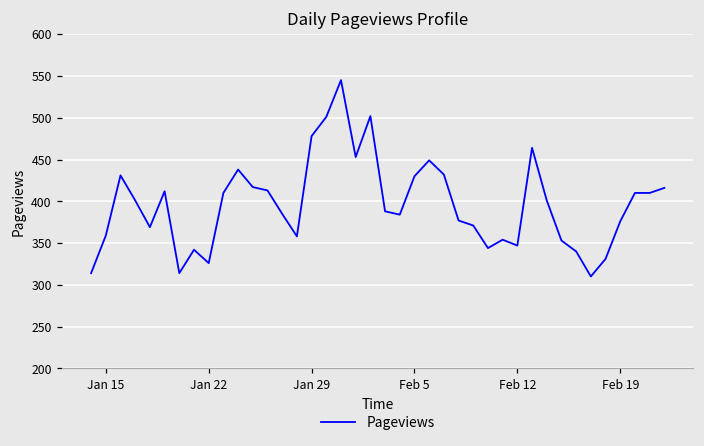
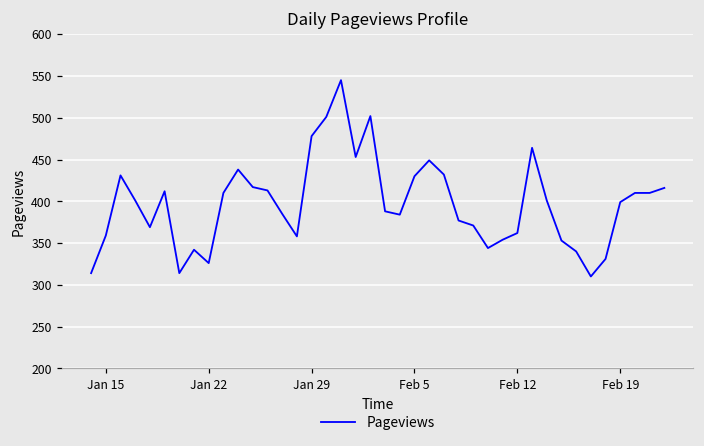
  {
    "Jan 15": 360,
    "Jan 22": 330,
    "Jan 29": 480,
    "Feb 5": 430,
-   "Feb 12": 350,
-   "Feb 19": 380
+   "Feb 12": 360,
+   "Feb 19": 400
  }
